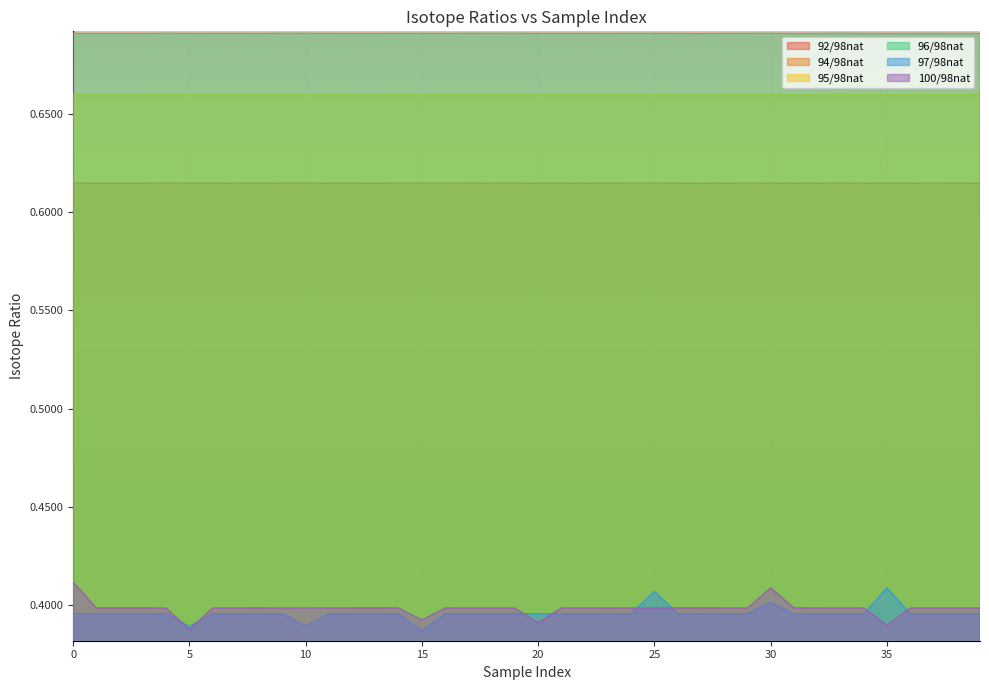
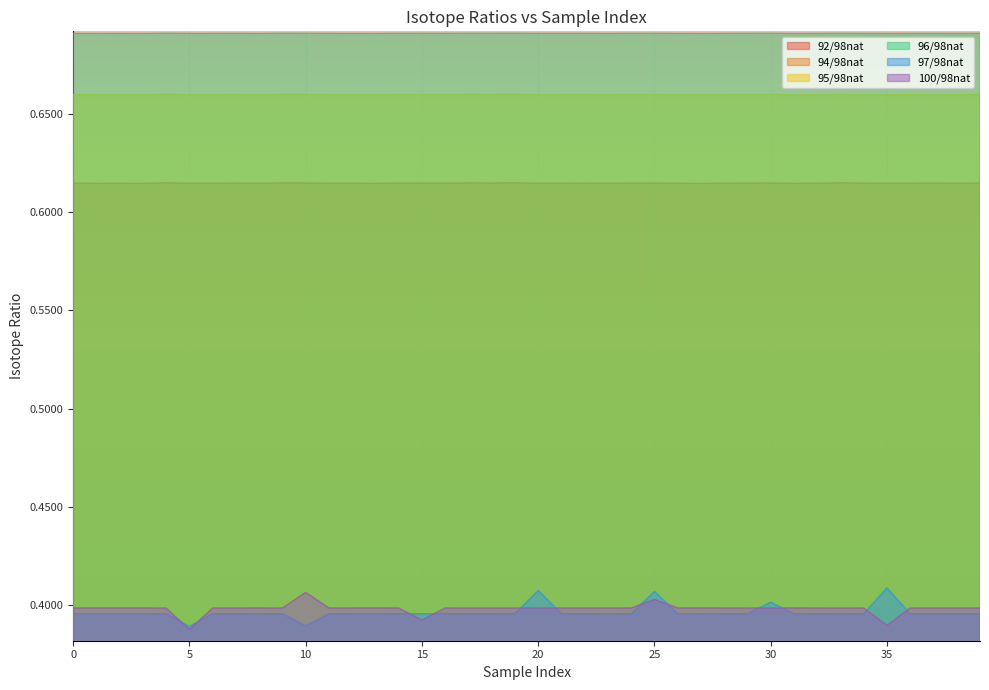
  {
    "96/98nat": {
      "0": 0.691,
      "5": 0.691,
      "10": 0.691,
      "15": 0.691,
      "20": 0.691,
      "25": 0.691,
      "30": 0.691,
      "35": 0.691
    },
    "97/98nat": {
      "0": 0.396,
      "5": 0.389,
      "10": 0.390,
-     "15": 0.387,
-     "20": 0.396,
+     "15": 0.396,
+     "20": 0.408,
      "25": 0.407,
      "30": 0.402,
      "35": 0.409
    },
    "100/98nat": {
-     "0": 0.412,
+     "0": 0.399,
      "5": 0.388,
-     "10": 0.399,
+     "10": 0.407,
      "15": 0.393,
-     "20": 0.391,
-     "25": 0.399,
-     "30": 0.409,
+     "20": 0.399,
+     "25": 0.403,
+     "30": 0.399,
      "35": 0.390
    }
  }
